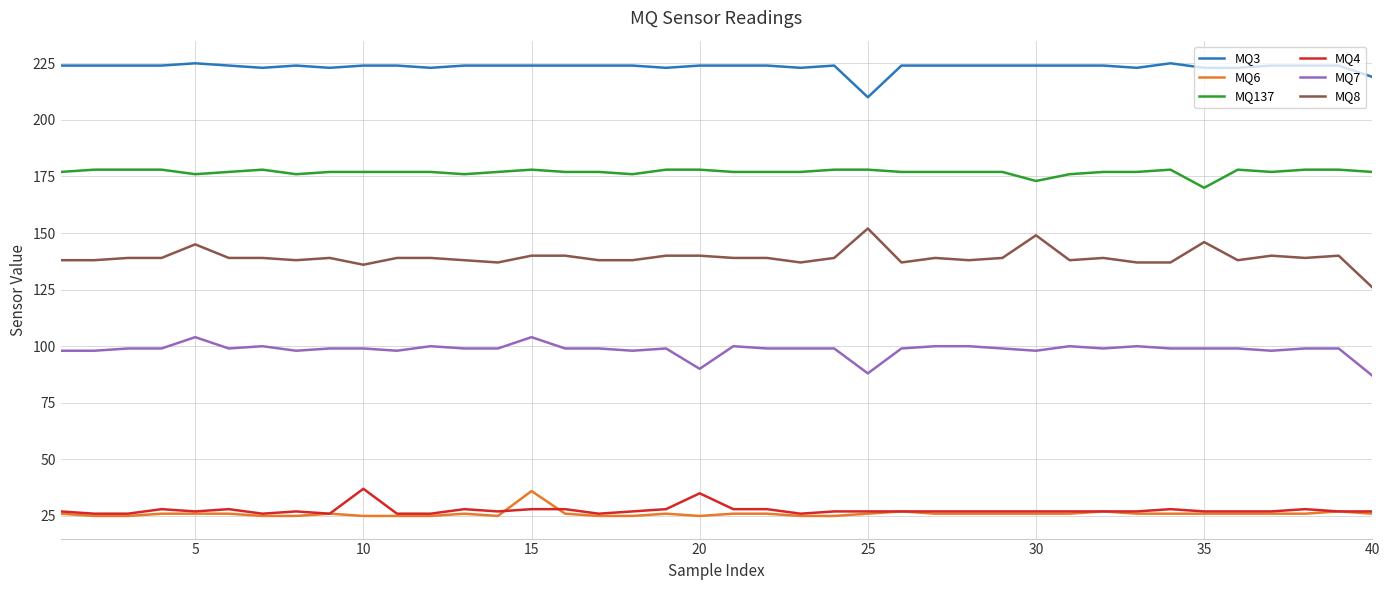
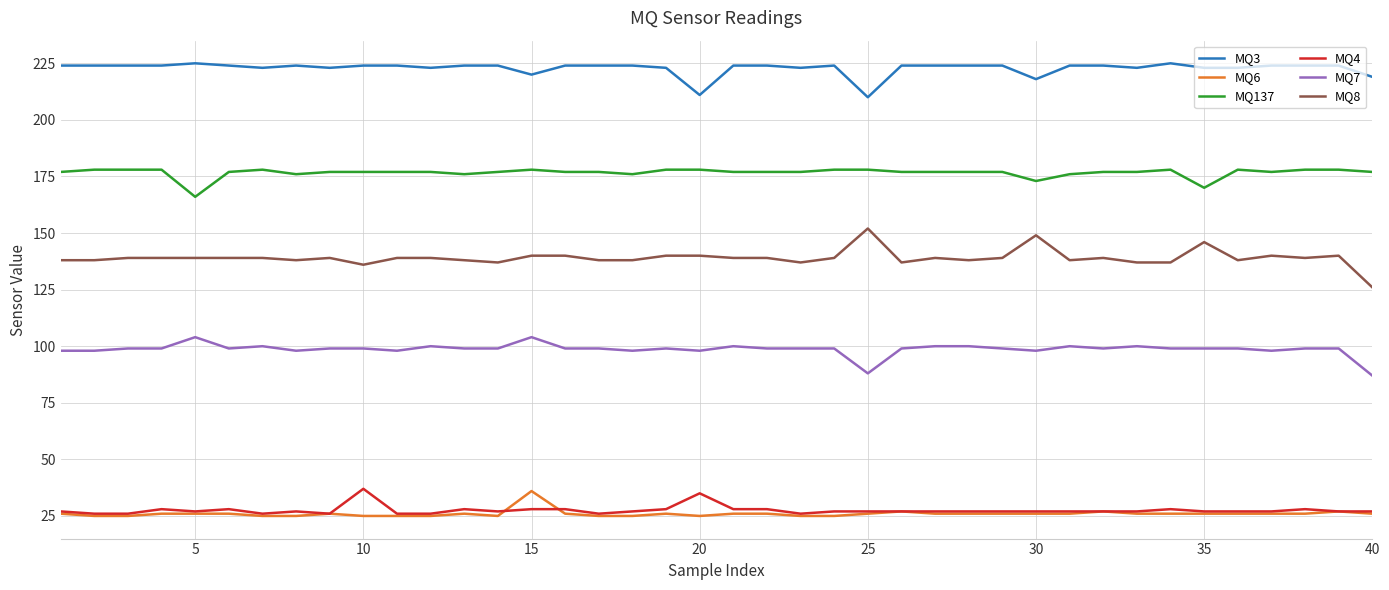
  {
    "MQ3": {
      "5": 225,
      "10": 224,
-     "15": 224,
-     "20": 224,
+     "15": 220,
+     "20": 211,
      "25": 210,
-     "30": 224,
+     "30": 218,
      "40": 219
    },
    "MQ6": {
      "10": 25,
      "15": 36,
      "20": 25
    },
    "MQ137": {
-     "5": 176,
+     "5": 166,
      "10": 177,
      "15": 178,
      "20": 178,
      "25": 178,
      "30": 173,
      "35": 170,
      "40": 177
    },
    "MQ4": {
      "10": 37,
      "15": 28,
      "20": 35
    },
    "MQ7": {
      "5": 104,
      "10": 99,
      "15": 104,
-     "20": 90,
+     "20": 98,
      "25": 88,
      "30": 98,
      "35": 99,
      "40": 87
    },
    "MQ8": {
-     "5": 145,
+     "5": 139,
      "10": 136,
      "15": 140,
      "20": 140,
      "25": 152,
      "30": 149,
      "35": 146,
      "40": 126
    }
  }
